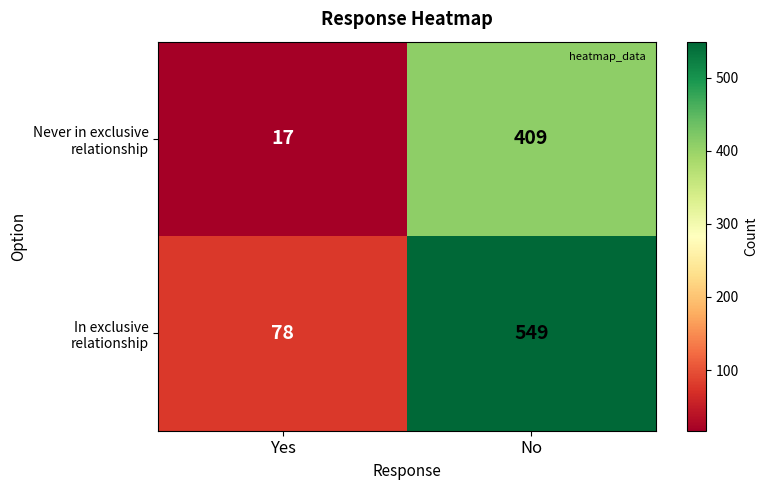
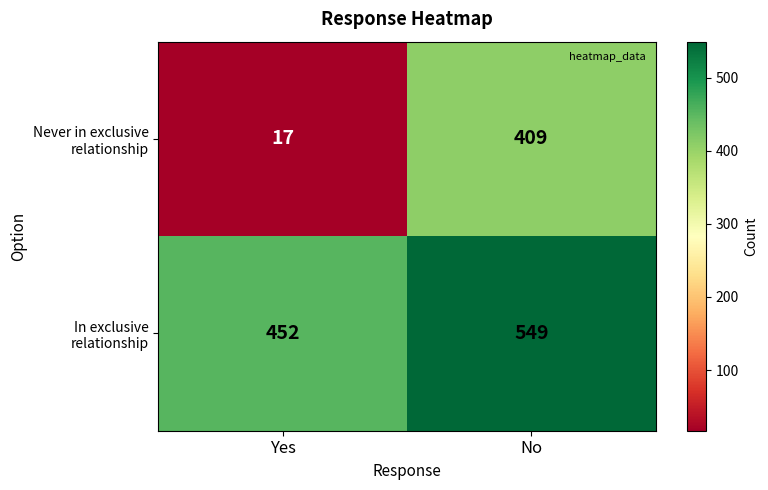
  {
    "Never in exclusive relationship": {
      "Yes": 17,
      "No": 409
    },
    "In exclusive relationship": {
-     "Yes": 78,
+     "Yes": 452,
      "No": 549
    }
  }
